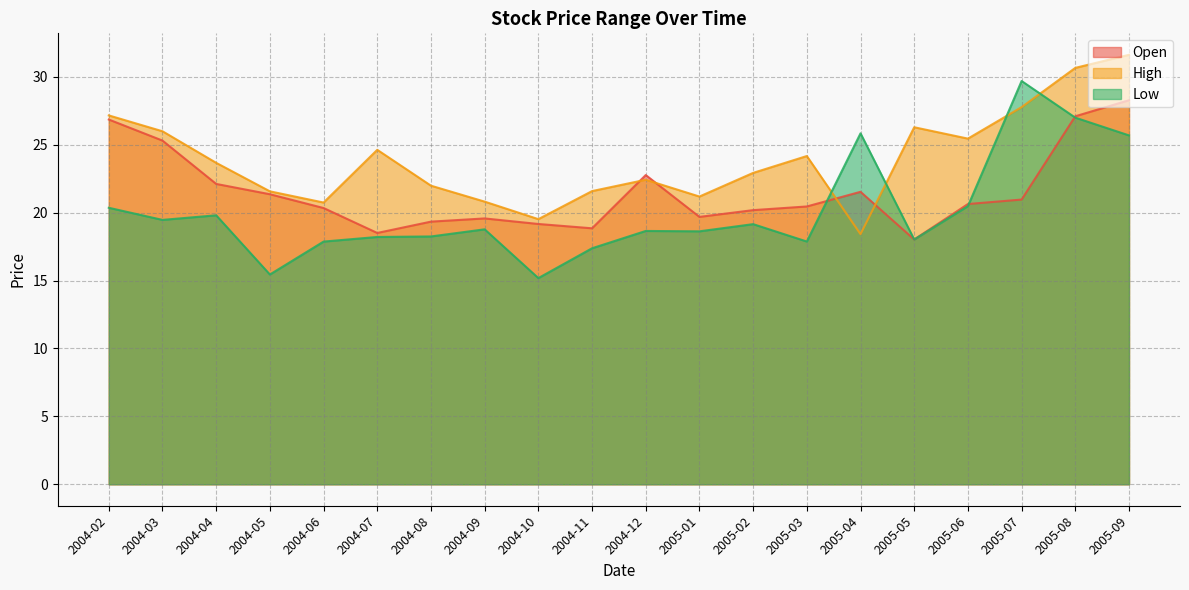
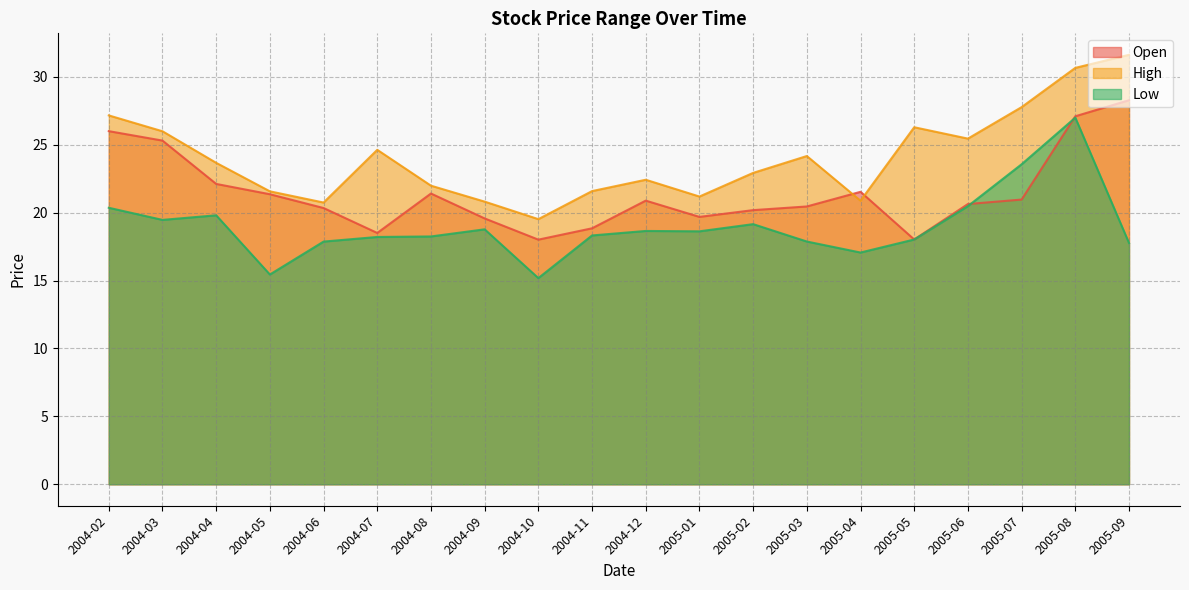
  {
    "Open": {
-     "2004-02": 26.9,
+     "2004-02": 26.0,
      "2004-03": 25.3,
      "2004-04": 22.1,
      "2004-05": 21.4,
      "2004-06": 20.3,
      "2004-07": 18.5,
-     "2004-08": 19.3,
+     "2004-08": 21.4,
      "2004-09": 19.6,
-     "2004-10": 19.2,
+     "2004-10": 18.0,
      "2004-11": 18.8,
-     "2004-12": 22.8,
+     "2004-12": 20.9,
      "2005-01": 19.7,
      "2005-02": 20.2,
      "2005-03": 20.5,
      "2005-04": 21.5,
      "2005-07": 21.0
    },
    "High": {
      "2004-02": 27.2,
      "2004-03": 26.0,
      "2004-04": 23.7,
      "2004-05": 21.6,
      "2004-06": 20.7,
      "2004-07": 24.6,
      "2004-08": 22.0,
      "2004-09": 20.8,
      "2004-10": 19.5,
      "2004-11": 21.6,
      "2004-12": 22.4,
      "2005-01": 21.2,
      "2005-02": 22.9,
      "2005-03": 24.2,
-     "2005-04": 18.4,
+     "2005-04": 20.9,
      "2005-05": 26.3,
      "2005-06": 25.4,
      "2005-07": 27.8,
      "2005-08": 30.7
    },
    "Low": {
      "2004-02": 20.4,
      "2004-03": 19.5,
      "2004-04": 19.8,
      "2004-05": 15.4,
      "2004-06": 17.9,
      "2004-07": 18.2,
      "2004-08": 18.2,
      "2004-09": 18.8,
      "2004-10": 15.2,
-     "2004-11": 17.4,
+     "2004-11": 18.3,
      "2004-12": 18.6,
      "2005-01": 18.6,
      "2005-02": 19.2,
      "2005-03": 17.9,
-     "2005-04": 25.8,
-     "2005-07": 29.7,
-     "2005-09": 25.7
+     "2005-04": 17.1,
+     "2005-07": 23.6,
+     "2005-09": 17.8
    }
  }
